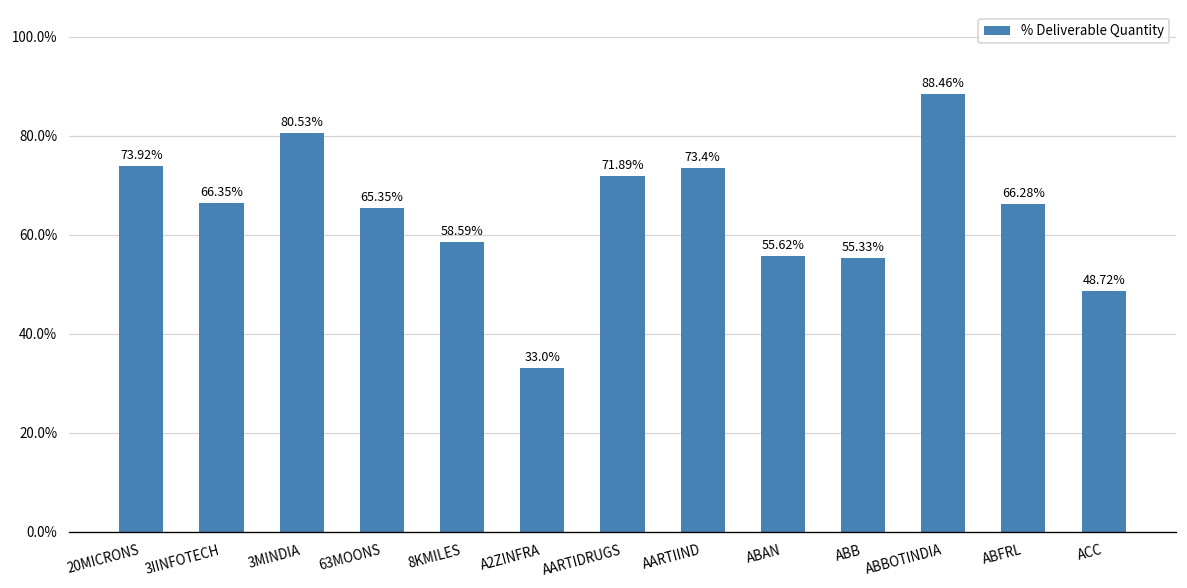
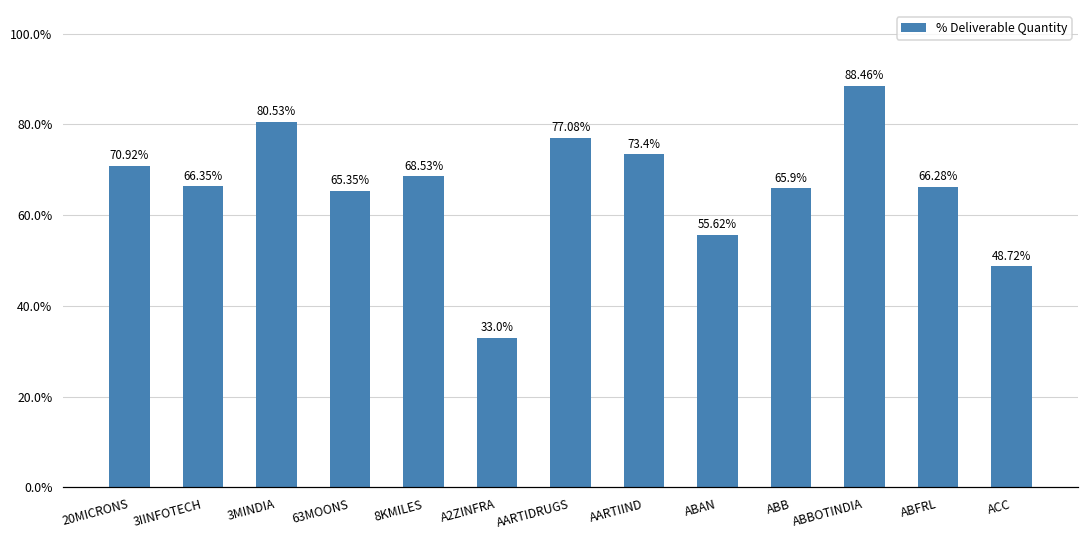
  {
-   "20MICRONS": "73.92%",
+   "20MICRONS": "70.92%",
    "3IINFOTECH": "66.35%",
    "3MINDIA": "80.53%",
    "63MOONS": "65.35%",
-   "8KMILES": "58.59%",
+   "8KMILES": "68.53%",
    "A2ZINFRA": "33.0%",
-   "AARTIDRUGS": "71.89%",
+   "AARTIDRUGS": "77.08%",
    "AARTIIND": "73.4%",
    "ABAN": "55.62%",
-   "ABB": "55.33%",
+   "ABB": "65.9%",
    "ABBOTINDIA": "88.46%",
    "ABFRL": "66.28%",
    "ACC": "48.72%"
  }
